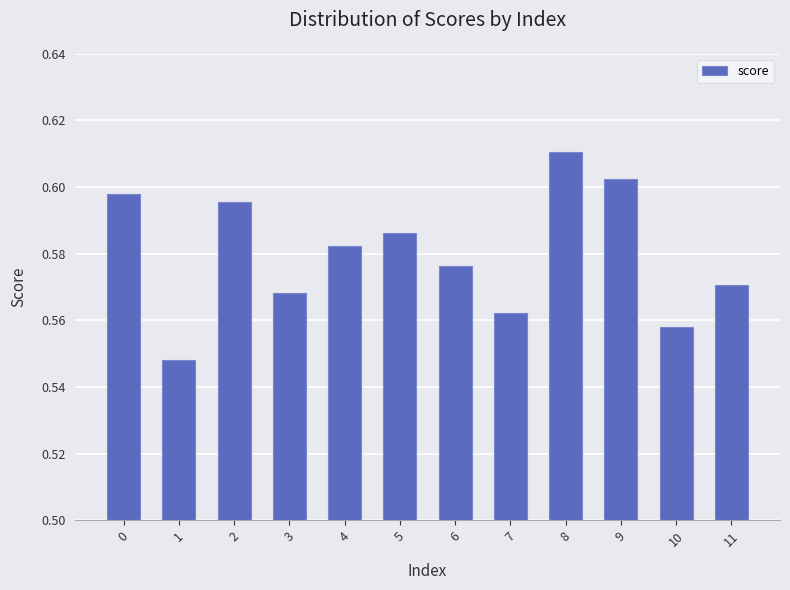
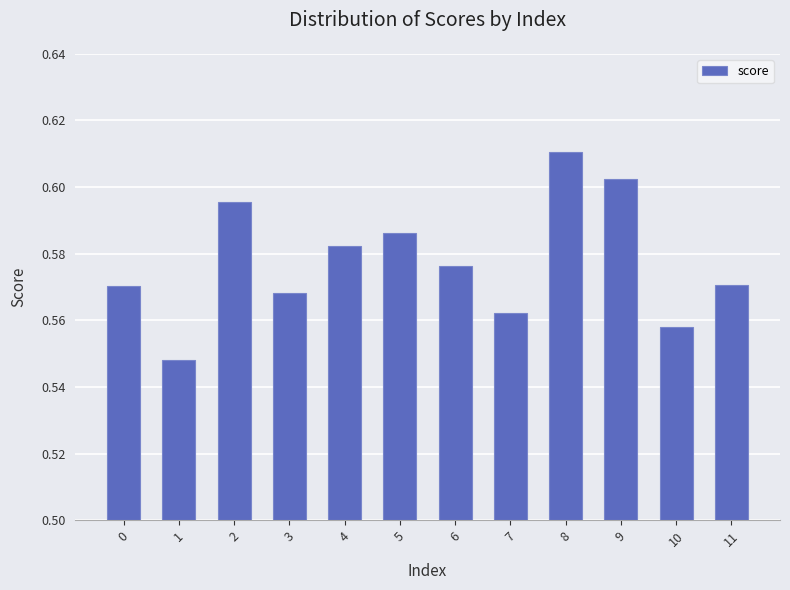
  {
-   "0": 0.598,
+   "0": 0.570,
    "1": 0.548,
    "2": 0.596,
    "3": 0.568,
    "4": 0.582,
    "5": 0.586,
    "6": 0.576,
    "7": 0.562,
    "8": 0.610,
    "9": 0.602,
    "10": 0.558,
    "11": 0.571
  }
